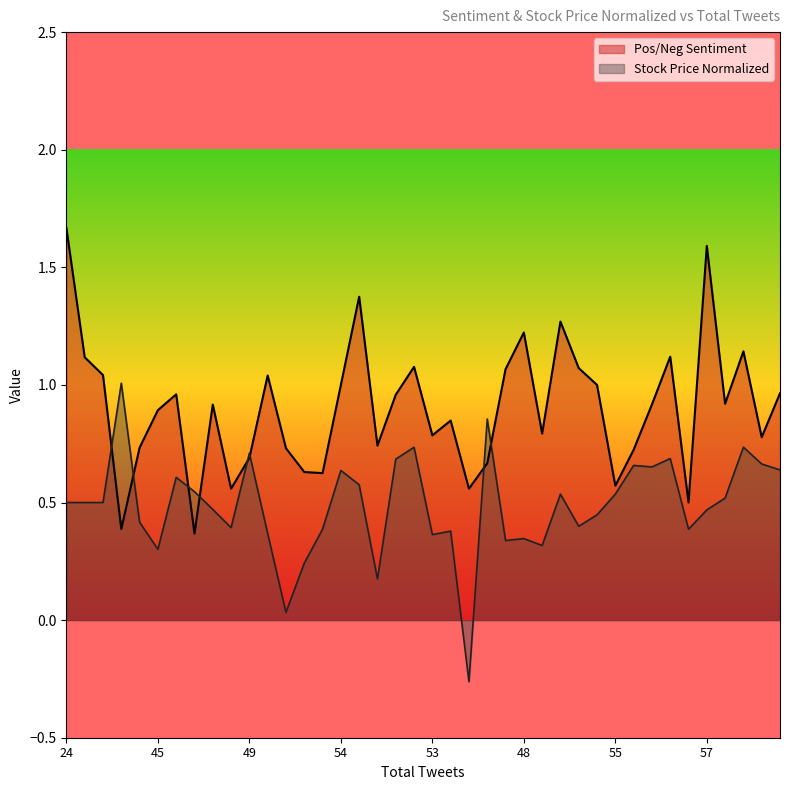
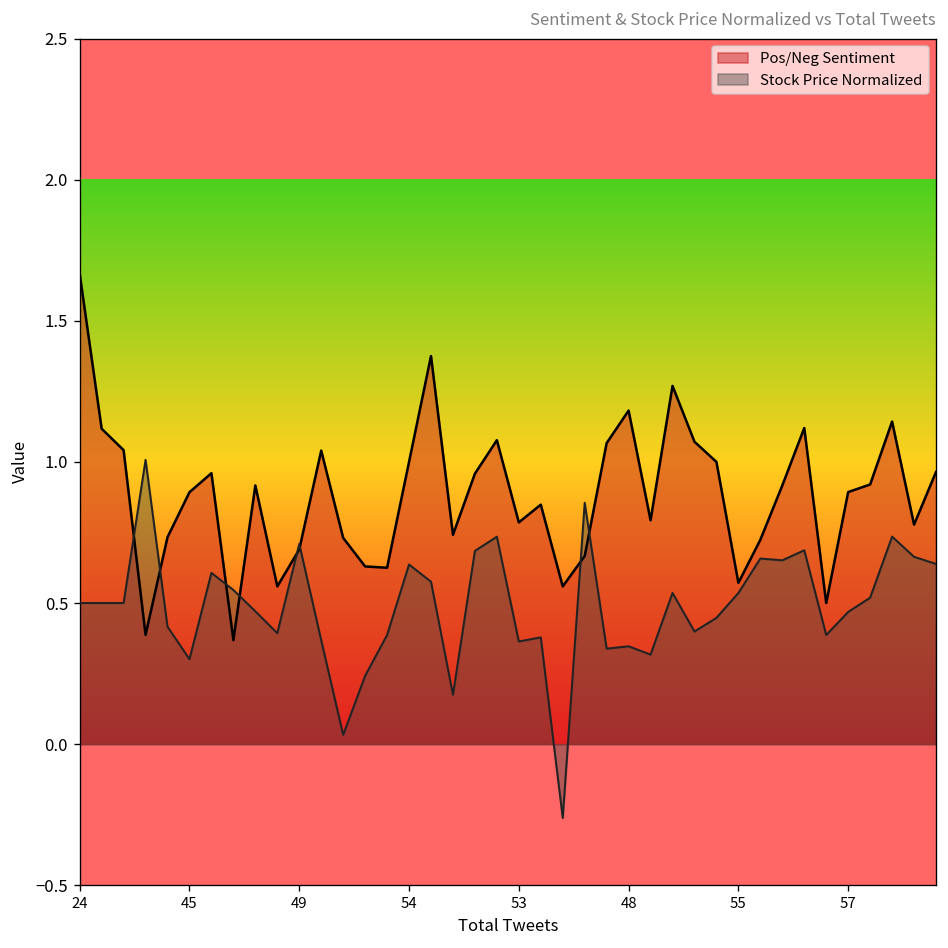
  {
    "Pos/Neg Sentiment": {
      "45": 0.89,
      "49": 0.69,
      "54": 1.00,
      "53": 0.79,
-     "48": 1.22,
+     "48": 1.18,
      "55": 0.57,
-     "57": 1.59
+     "57": 0.89
    }
  }
